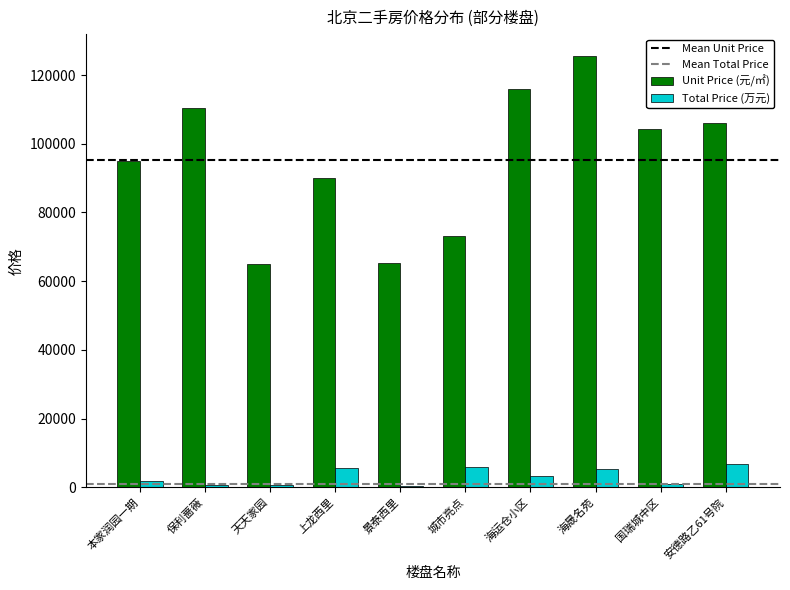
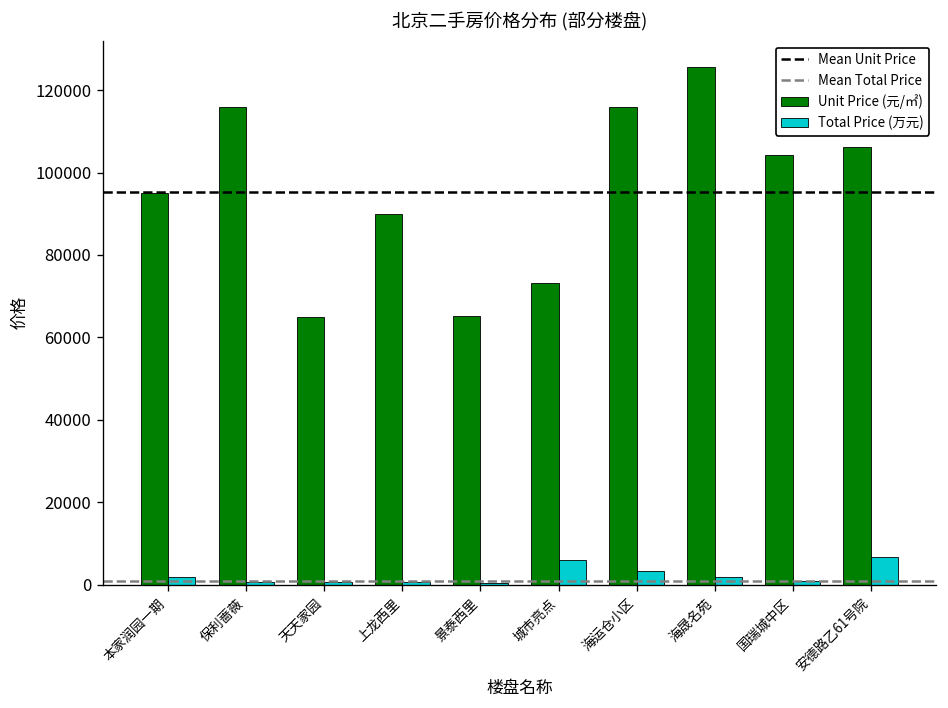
  {
    "Unit Price (元/㎡)": {
      "本家润园一期": 95000,
-     "保利蔷薇": 111000,
+     "保利蔷薇": 116000,
      "天天家园": 65000,
      "上龙西里": 90000,
      "景泰西里": 65000,
      "城市亮点": 73000,
      "海运仓小区": 116000,
      "海晟名苑": 126000,
      "国瑞城中区": 104000,
      "安德路乙61号院": 106000
    },
    "Total Price (万元)": {
      "本家润园一期": 2000,
      "天天家园": 1000,
-     "上龙西里": 5000,
+     "上龙西里": 1000,
      "城市亮点": 6000,
      "海运仓小区": 3000,
-     "海晟名苑": 5000,
+     "海晟名苑": 2000,
      "国瑞城中区": 1000,
      "安德路乙61号院": 7000
    }
  }
